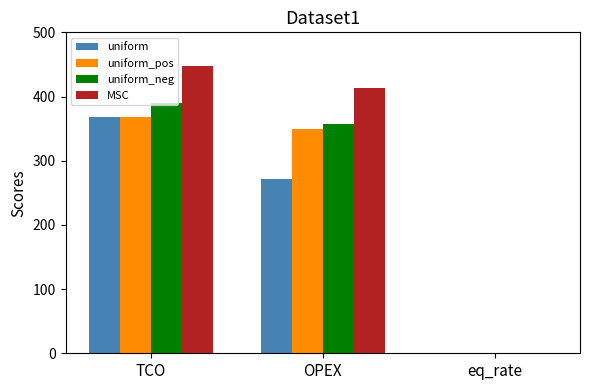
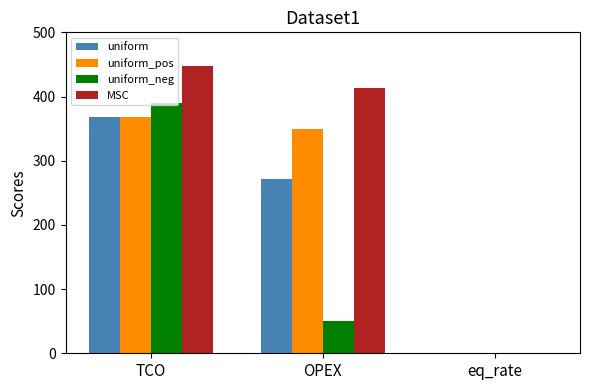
  {
    "uniform": {
      "TCO": 370,
      "OPEX": 270
    },
    "uniform_pos": {
      "TCO": 370,
      "OPEX": 350
    },
    "uniform_neg": {
-     "OPEX": 360
+     "OPEX": 50
    },
    "MSC": {
      "TCO": 450,
      "OPEX": 410
    }
  }
